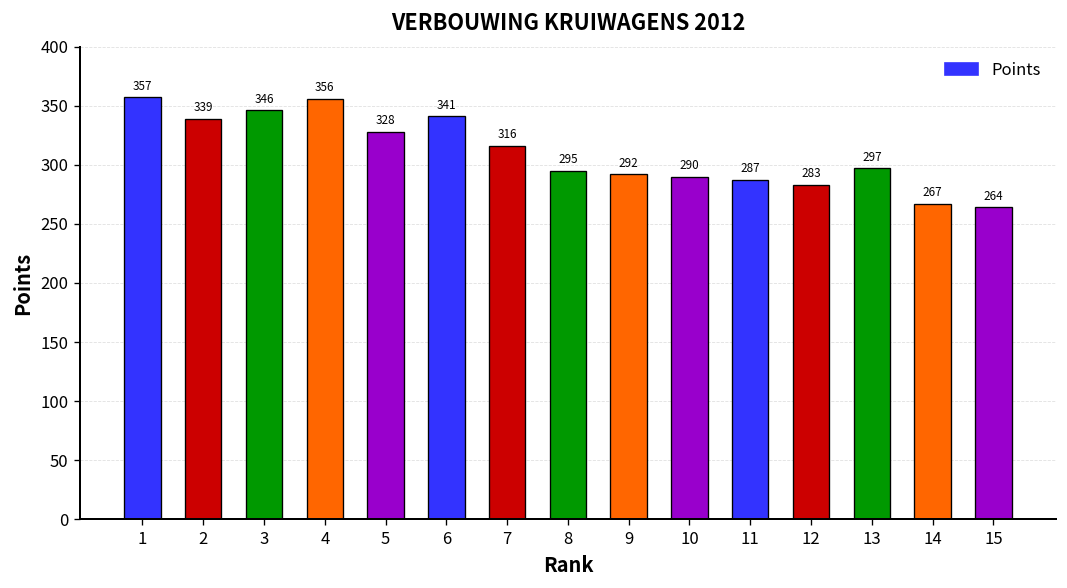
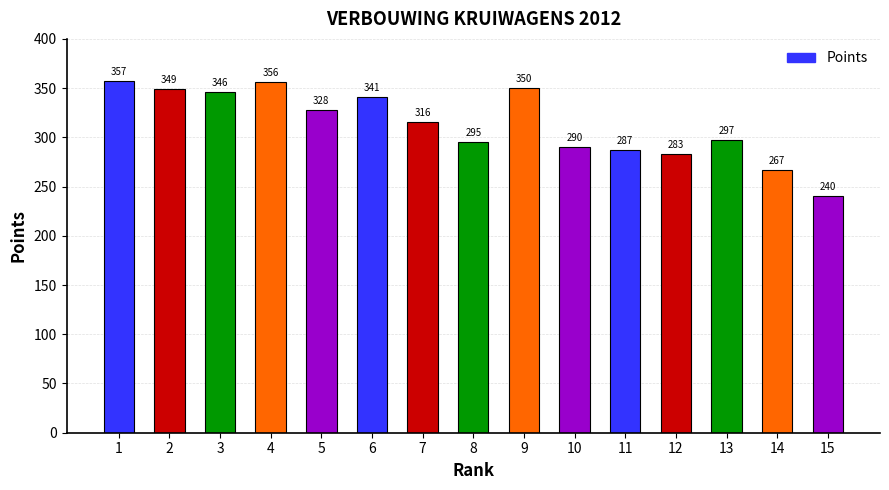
  {
    "1": 357,
-   "2": 339,
+   "2": 349,
    "3": 346,
    "4": 356,
    "5": 328,
    "6": 341,
    "7": 316,
    "8": 295,
-   "9": 292,
+   "9": 350,
    "10": 290,
    "11": 287,
    "12": 283,
    "13": 297,
    "14": 267,
-   "15": 264
+   "15": 240
  }
